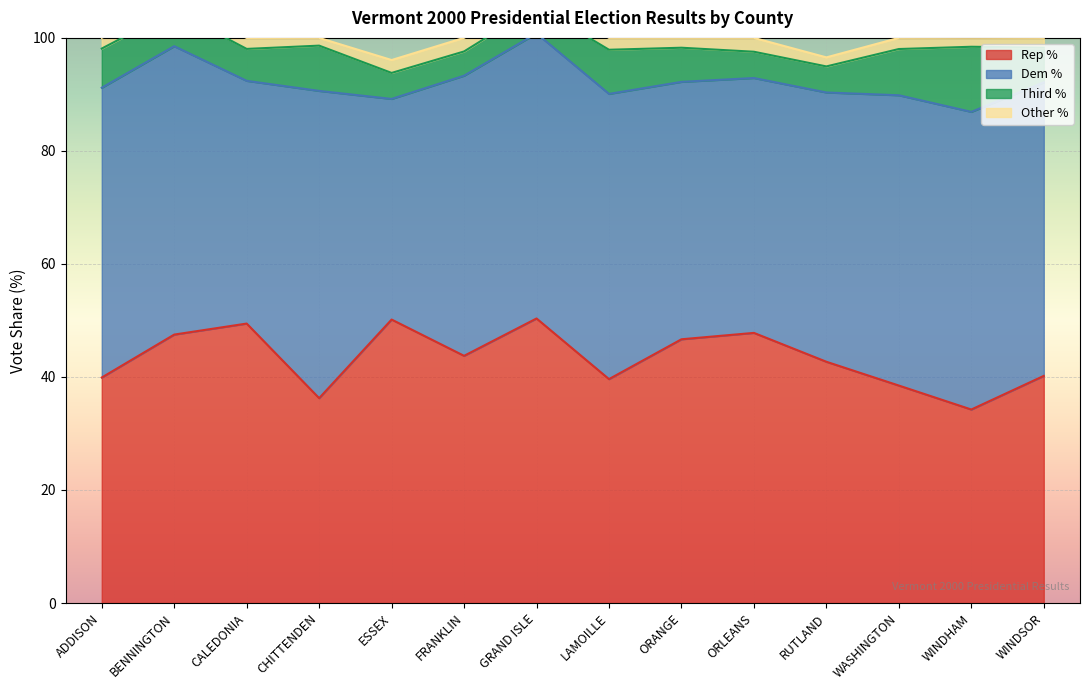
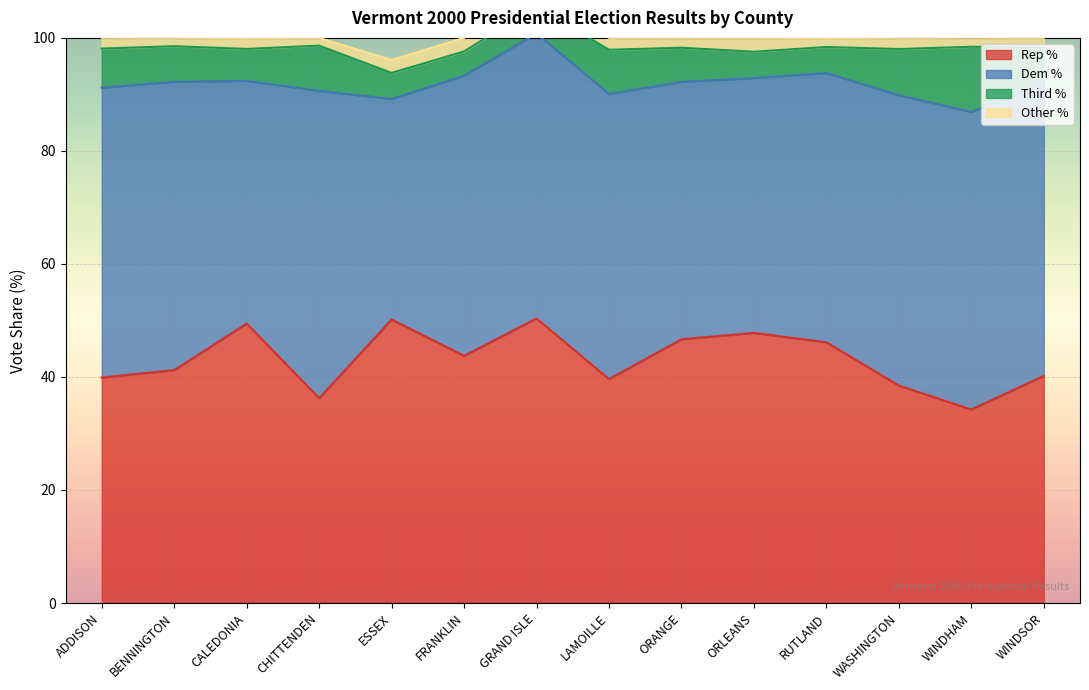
  {
    "Rep %": {
      "ADDISON": 40,
-     "BENNINGTON": 48,
+     "BENNINGTON": 41,
      "CALEDONIA": 49,
      "CHITTENDEN": 36,
      "ESSEX": 50,
      "FRANKLIN": 44,
      "GRAND ISLE": 50,
      "LAMOILLE": 40,
      "ORANGE": 47,
      "ORLEANS": 48,
-     "RUTLAND": 43,
+     "RUTLAND": 46,
      "WASHINGTON": 38,
      "WINDHAM": 34,
      "WINDSOR": 40
    },
    "Dem %": {
      "ADDISON": 51,
      "BENNINGTON": 51,
      "CALEDONIA": 43,
      "CHITTENDEN": 54,
      "ESSEX": 39,
      "FRANKLIN": 50,
      "LAMOILLE": 50,
      "ORANGE": 46,
      "ORLEANS": 45,
      "RUTLAND": 48,
      "WASHINGTON": 51,
      "WINDHAM": 53
    },
    "Third %": {
      "ADDISON": 7,
      "CALEDONIA": 6,
      "CHITTENDEN": 8,
      "ESSEX": 5,
      "FRANKLIN": 4,
      "LAMOILLE": 8,
      "ORANGE": 6,
      "ORLEANS": 5,
      "RUTLAND": 5,
      "WASHINGTON": 8,
      "WINDHAM": 12
    },
    "Other %": {
      "ADDISON": 2,
      "CALEDONIA": 2,
      "CHITTENDEN": 1,
      "ESSEX": 2,
      "FRANKLIN": 2,
      "LAMOILLE": 2,
      "ORANGE": 2,
      "ORLEANS": 2,
      "RUTLAND": 2,
      "WASHINGTON": 2,
      "WINDHAM": 2,
      "WINDSOR": 2
    }
  }
